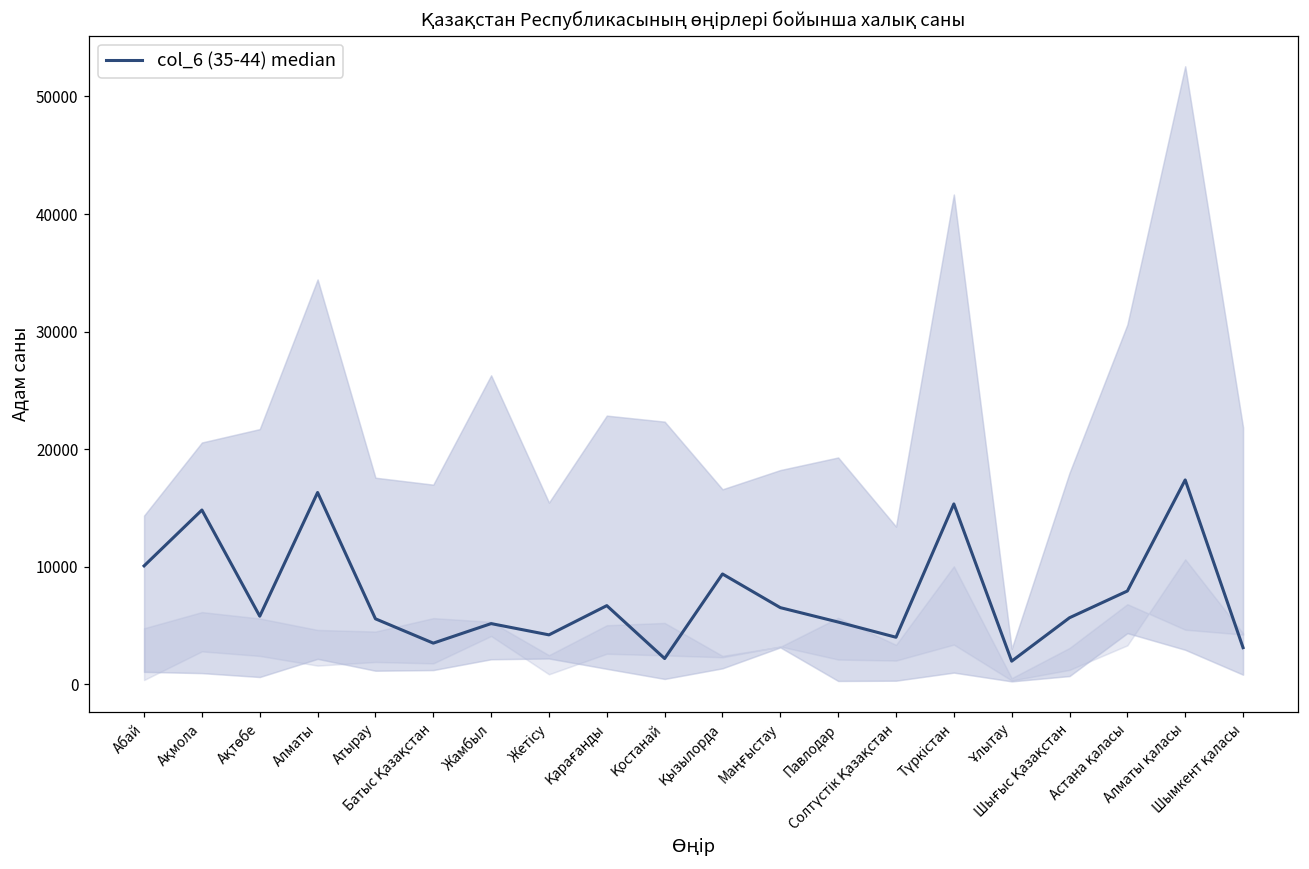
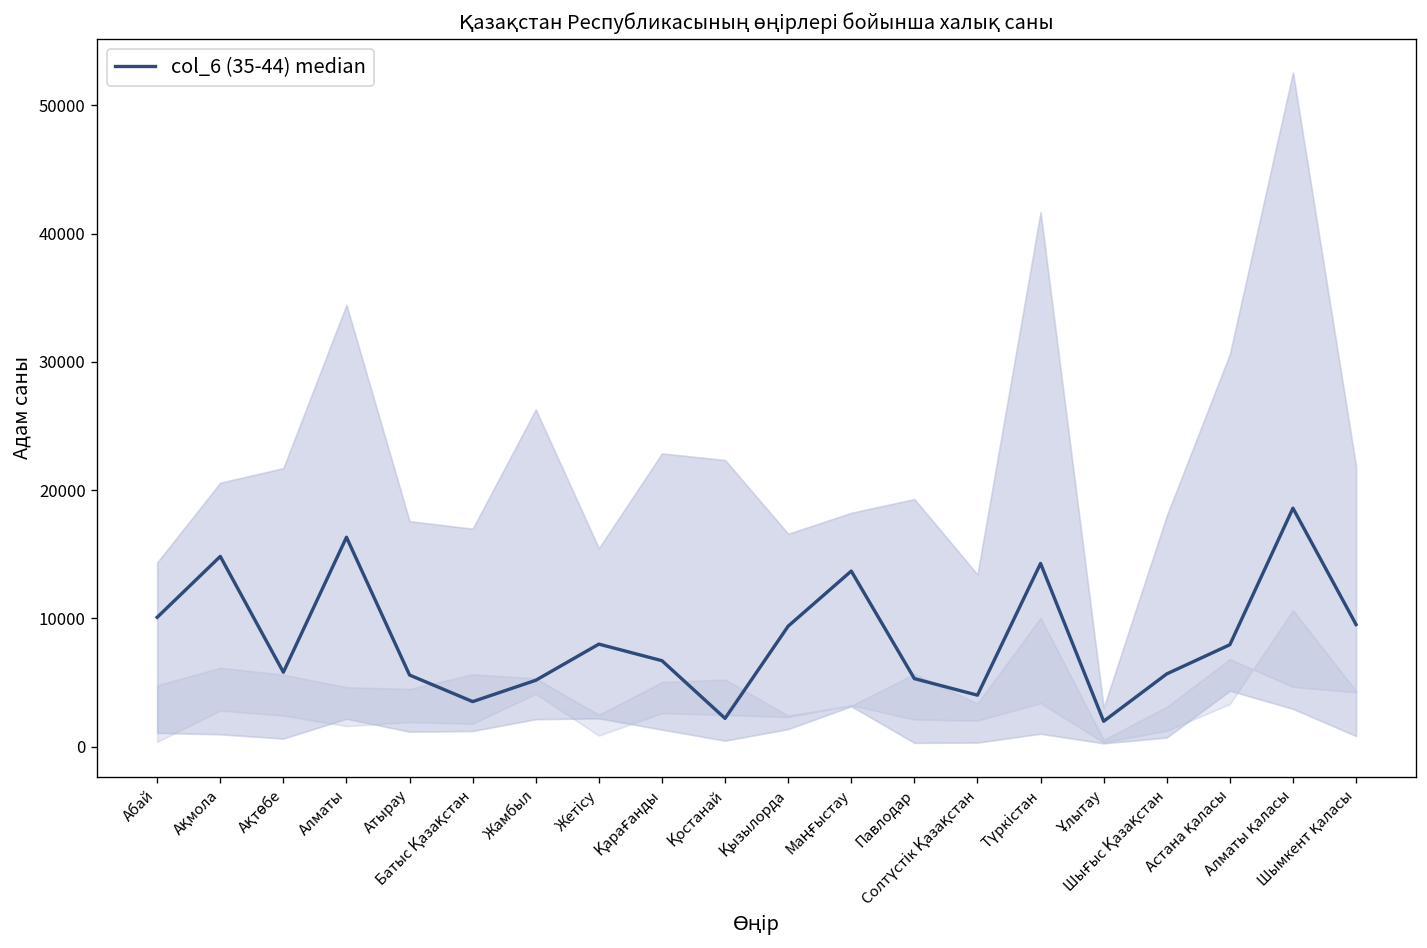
  {
    "col_6 (35-44) median": {
      "Абай": 10100,
      "Ақмола": 14800,
      "Алматы": 16300,
      "Атырау": 5600,
      "Батыс Қазақстан": 3500,
-     "Жетісу": 4200,
+     "Жетісу": 8000,
      "Қарағанды": 6700,
      "Қостанай": 2200,
      "Қызылорда": 9400,
-     "Маңғыстау": 6500,
+     "Маңғыстау": 13700,
      "Павлодар": 5300,
      "Солтүстік Қазақстан": 4000,
-     "Түркістан": 15400,
+     "Түркістан": 14300,
      "Ұлытау": 2000,
      "Шығыс Қазақстан": 5700,
      "Астана қаласы": 7900,
-     "Алматы қаласы": 17400,
-     "Шымкент қаласы": 3100
+     "Алматы қаласы": 18600,
+     "Шымкент қаласы": 9500
    }
  }
